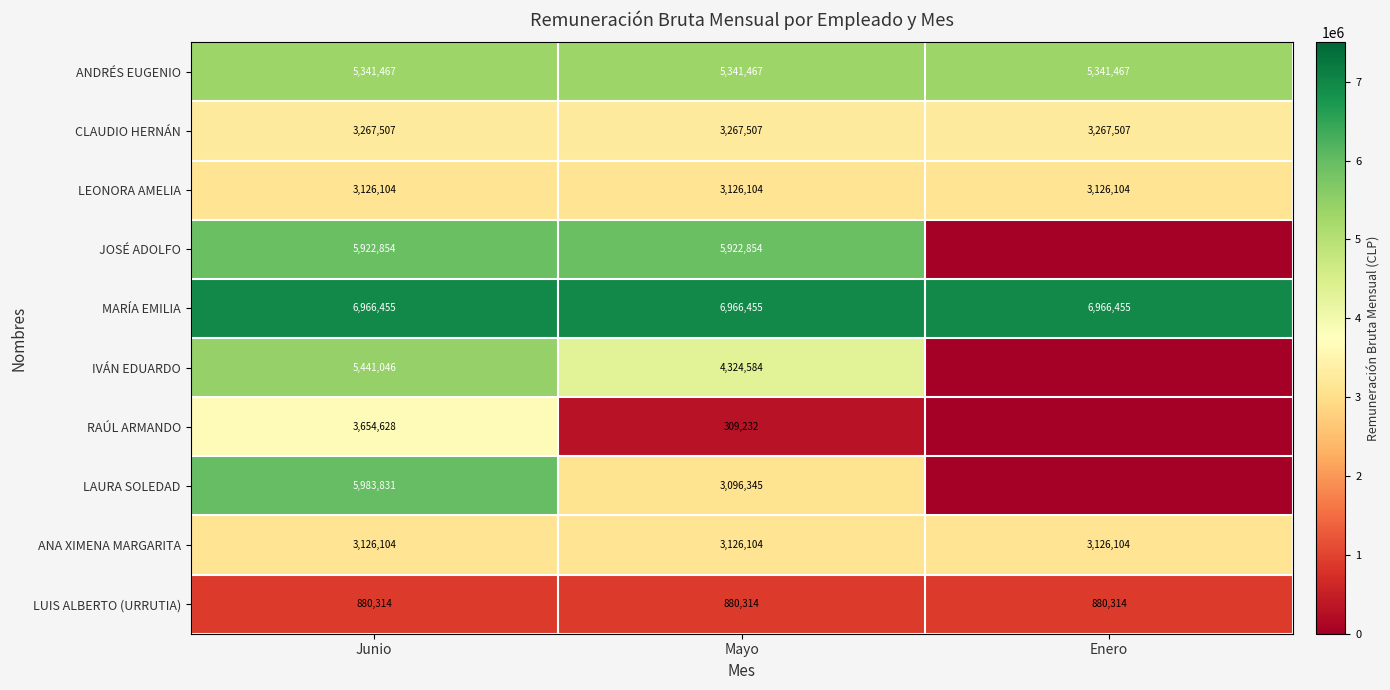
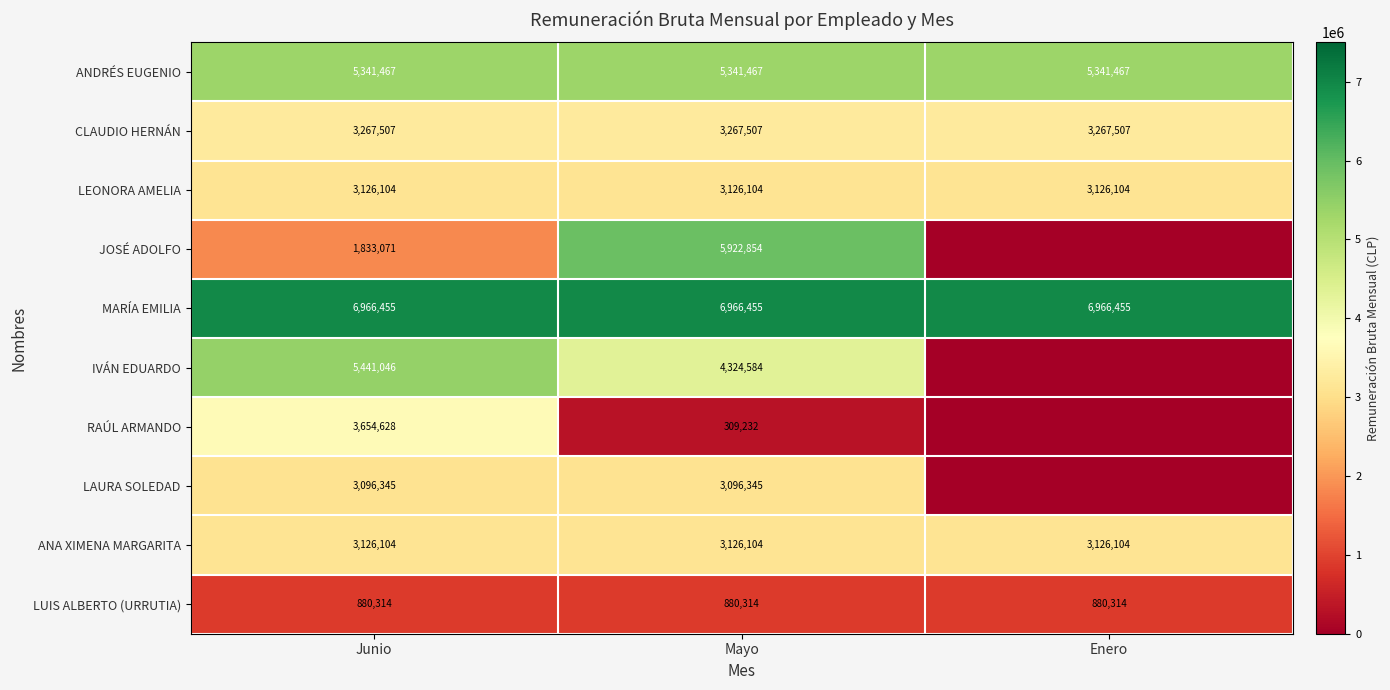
  {
    "ANDRÉS EUGENIO": {
      "Junio": "5,341,467",
      "Mayo": "5,341,467",
      "Enero": "5,341,467"
    },
    "CLAUDIO HERNÁN": {
      "Junio": "3,267,507",
      "Mayo": "3,267,507",
      "Enero": "3,267,507"
    },
    "LEONORA AMELIA": {
      "Junio": "3,126,104",
      "Mayo": "3,126,104",
      "Enero": "3,126,104"
    },
    "JOSÉ ADOLFO": {
-     "Junio": "5,922,854",
+     "Junio": "1,833,071",
      "Mayo": "5,922,854"
    },
    "MARÍA EMILIA": {
      "Junio": "6,966,455",
      "Mayo": "6,966,455",
      "Enero": "6,966,455"
    },
    "IVÁN EDUARDO": {
      "Junio": "5,441,046",
      "Mayo": "4,324,584"
    },
    "RAÚL ARMANDO": {
      "Junio": "3,654,628",
      "Mayo": "309,232"
    },
    "LAURA SOLEDAD": {
-     "Junio": "5,983,831",
+     "Junio": "3,096,345",
      "Mayo": "3,096,345"
    },
    "ANA XIMENA MARGARITA": {
      "Junio": "3,126,104",
      "Mayo": "3,126,104",
      "Enero": "3,126,104"
    },
    "LUIS ALBERTO (URRUTIA)": {
      "Junio": "880,314",
      "Mayo": "880,314",
      "Enero": "880,314"
    }
  }
